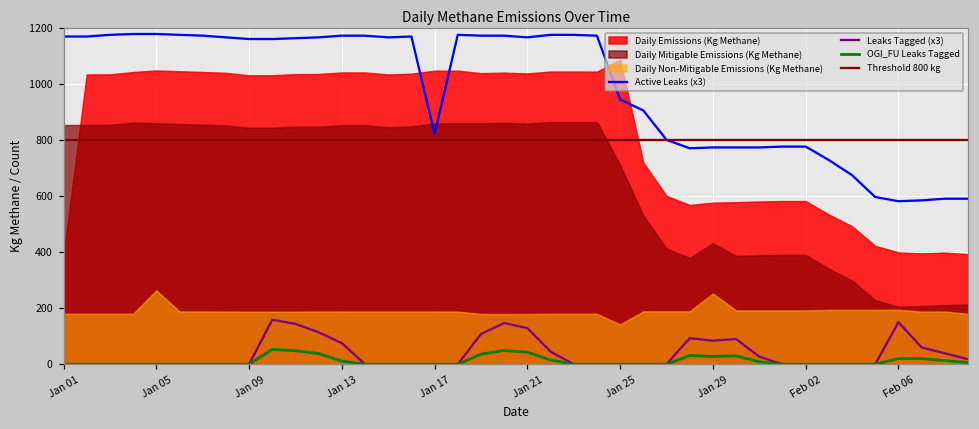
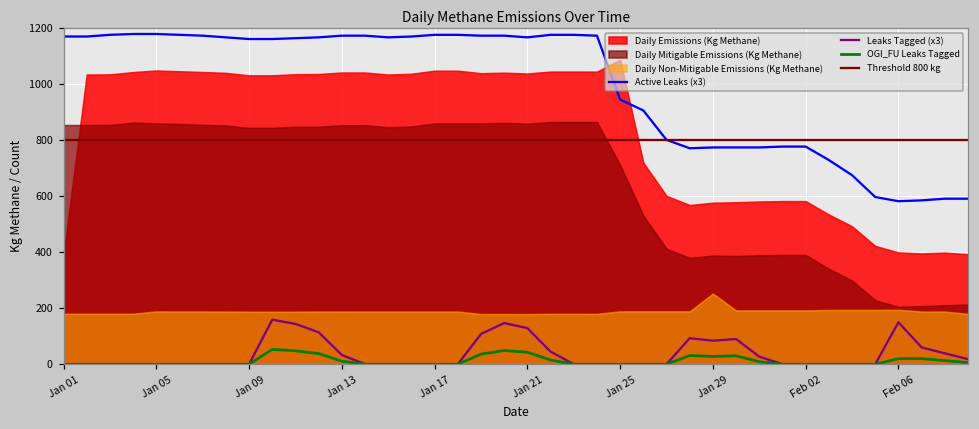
  {
    "Active Leaks (x3)": {
      "Jan 01": 1170,
      "Jan 05": 1180,
      "Jan 09": 1160,
      "Jan 13": 1170,
-     "Jan 17": 820,
+     "Jan 17": 1180,
      "Jan 21": 1170,
      "Jan 25": 950,
      "Jan 29": 770,
      "Feb 02": 780,
      "Feb 06": 580
    },
    "Daily Emissions (Kg Methane)": {
      "Jan 01": 390,
      "Jan 05": 1050,
      "Jan 09": 1030,
      "Jan 13": 1040,
      "Jan 17": 1050,
      "Jan 21": 1040,
      "Jan 29": 580,
      "Feb 02": 580,
      "Feb 06": 400
    },
    "Daily Mitigable Emissions (Kg Methane)": {
      "Jan 01": 850,
      "Jan 05": 860,
      "Jan 09": 840,
      "Jan 13": 850,
      "Jan 17": 860,
      "Jan 21": 860,
      "Jan 25": 710,
-     "Jan 29": 430,
+     "Jan 29": 390,
      "Feb 02": 390,
      "Feb 06": 200
    },
    "Leaks Tagged (x3)": {
-     "Jan 13": 80,
+     "Jan 13": 30,
      "Jan 21": 130,
      "Jan 29": 80,
      "Feb 06": 150
    },
    "Daily Non-Mitigable Emissions (Kg Methane)": {
      "Jan 01": 180,
-     "Jan 05": 260,
+     "Jan 05": 190,
      "Jan 09": 190,
      "Jan 13": 190,
      "Jan 17": 190,
      "Jan 21": 180,
-     "Jan 25": 140,
+     "Jan 25": 190,
      "Jan 29": 250,
      "Feb 02": 190,
      "Feb 06": 190
    },
    "OGI_FU Leaks Tagged": {
      "Jan 13": 10,
      "Jan 21": 40,
      "Jan 29": 30,
      "Feb 06": 20
    }
  }
